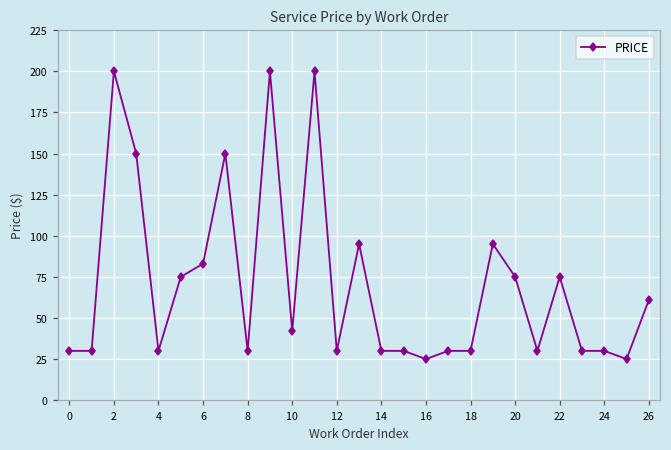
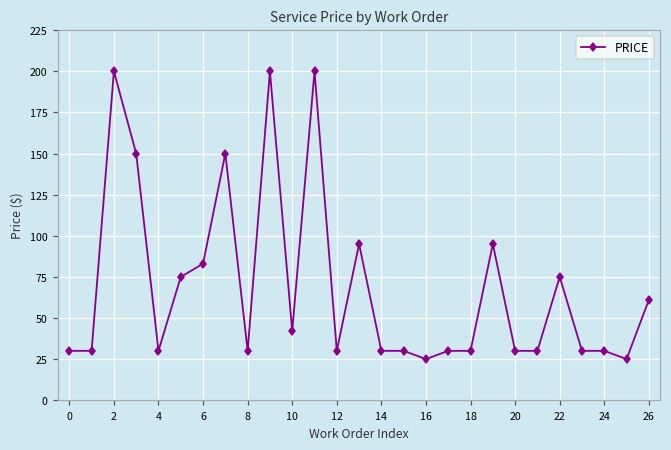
  {
    "0": 30,
    "2": 200,
    "4": 30,
    "6": 83,
    "8": 30,
    "10": 42,
    "12": 30,
    "14": 30,
    "16": 25,
    "18": 30,
-   "20": 75,
+   "20": 30,
    "22": 75,
    "24": 30,
    "26": 61
  }
